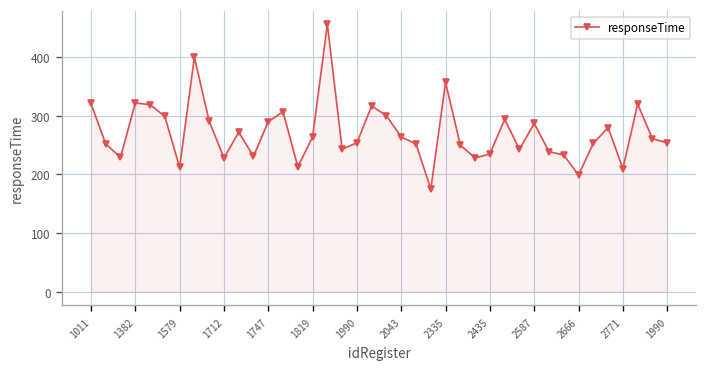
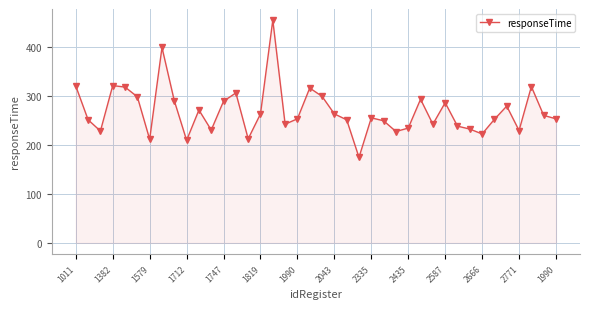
  {
    "1011": 320,
    "1382": 320,
    "1579": 210,
-   "1712": 230,
+   "1712": 210,
    "1747": 290,
    "1819": 260,
    "2043": 260,
-   "2335": 360,
+   "2335": 260,
    "2435": 240,
    "2587": 290,
-   "2666": 200,
-   "2771": 210
+   "2666": 220,
+   "2771": 230
  }
